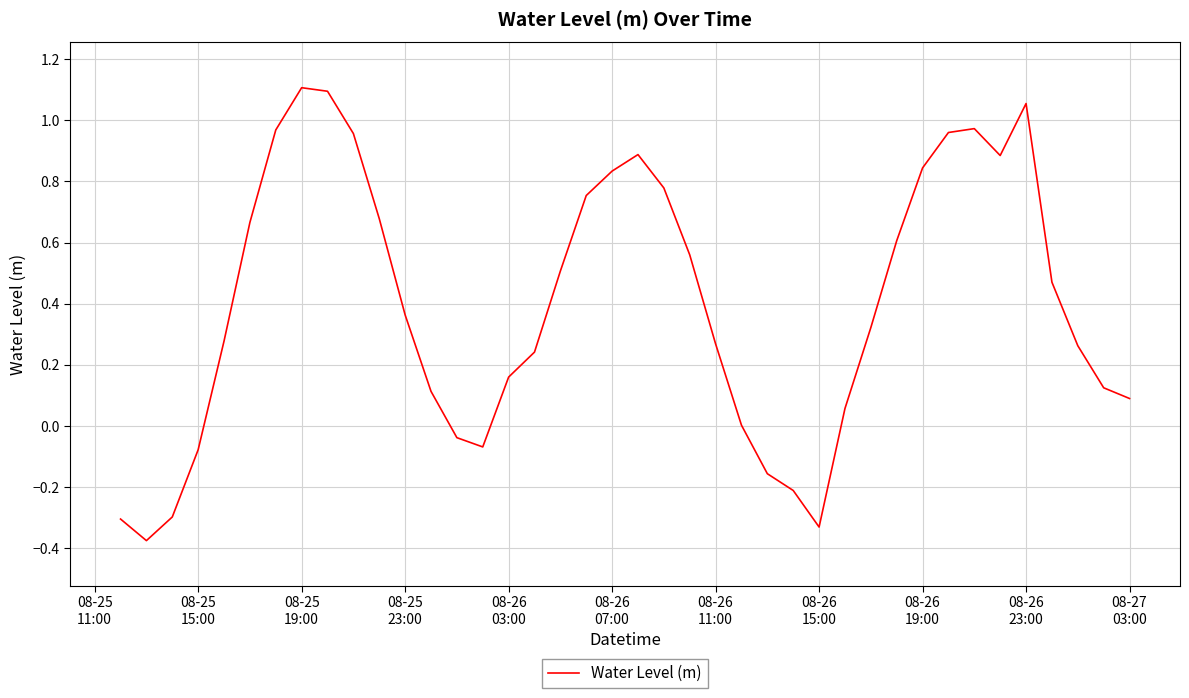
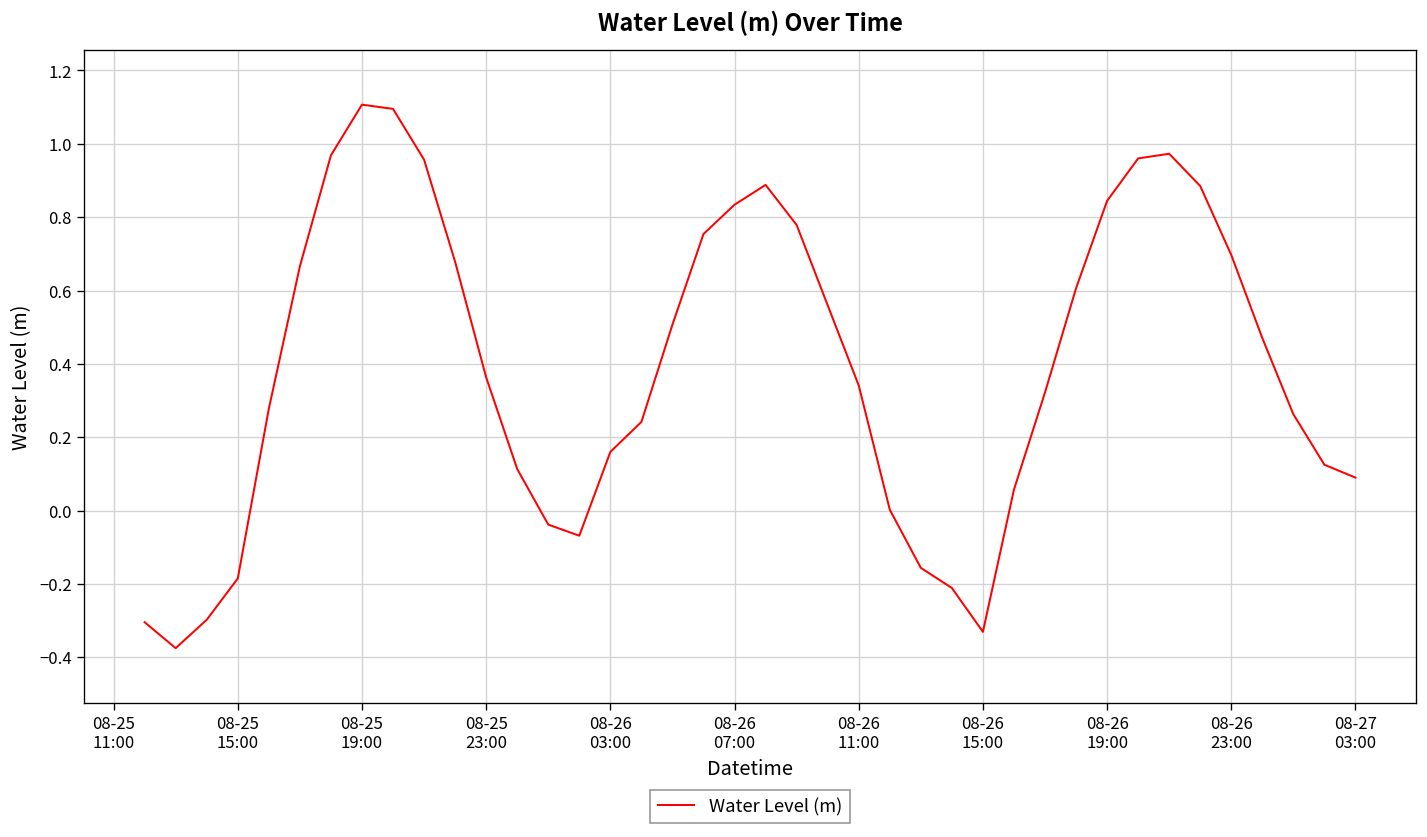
  {
-   "08-25 15:00": -0.08,
+   "08-25 15:00": -0.19,
    "08-25 19:00": 1.11,
    "08-25 23:00": 0.36,
    "08-26 03:00": 0.16,
    "08-26 07:00": 0.83,
-   "08-26 11:00": 0.27,
+   "08-26 11:00": 0.34,
    "08-26 15:00": -0.33,
    "08-26 19:00": 0.84,
-   "08-26 23:00": 1.05,
+   "08-26 23:00": 0.70,
    "08-27 03:00": 0.09
  }
